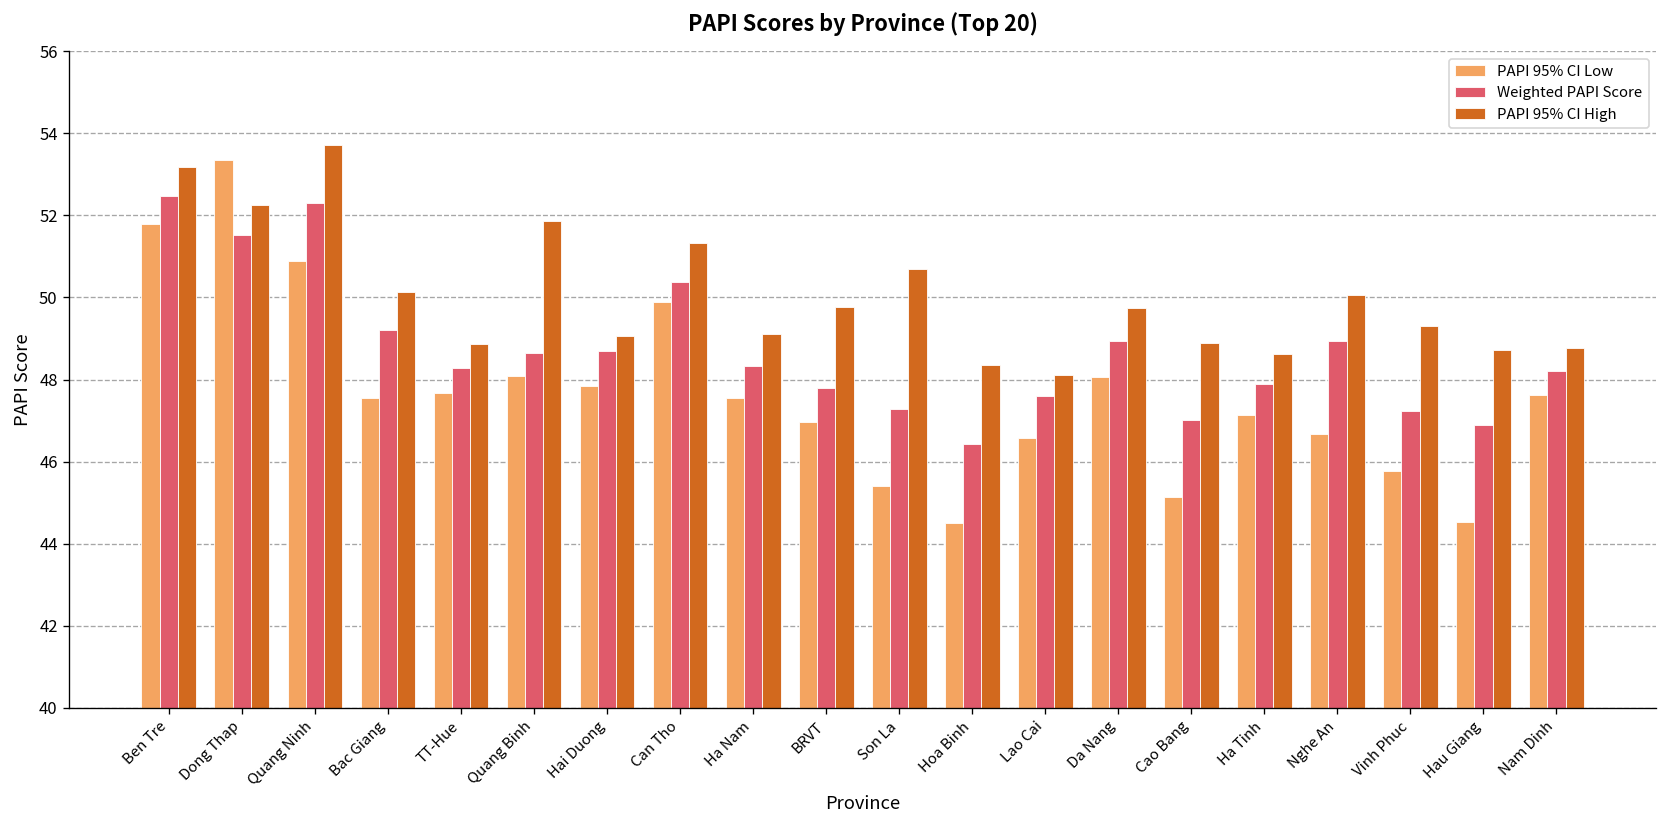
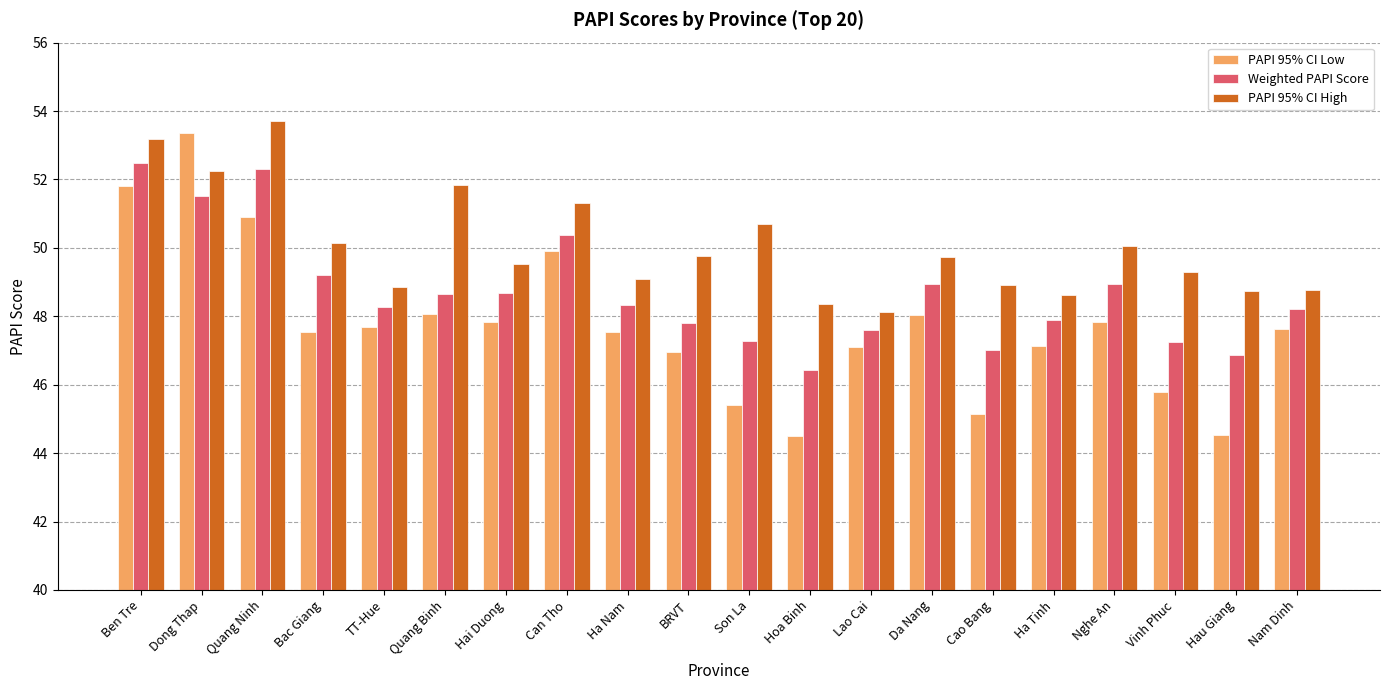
  {
    "PAPI 95% CI Low": {
      "Ben Tre": 51.8,
      "Dong Thap": 53.4,
      "Quang Ninh": 50.9,
      "Bac Giang": 47.6,
      "TT-Hue": 47.7,
      "Quang Binh": 48.1,
      "Hai Duong": 47.8,
      "Can Tho": 49.9,
      "Ha Nam": 47.5,
      "BRVT": 47.0,
      "Son La": 45.4,
      "Hoa Binh": 44.5,
-     "Lao Cai": 46.6,
+     "Lao Cai": 47.1,
      "Da Nang": 48.1,
      "Cao Bang": 45.1,
      "Ha Tinh": 47.1,
-     "Nghe An": 46.7,
+     "Nghe An": 47.8,
      "Vinh Phuc": 45.8,
      "Hau Giang": 44.5,
      "Nam Dinh": 47.6
    },
    "Weighted PAPI Score": {
      "Ben Tre": 52.5,
      "Dong Thap": 51.5,
      "Quang Ninh": 52.3,
      "Bac Giang": 49.2,
      "TT-Hue": 48.3,
      "Quang Binh": 48.7,
      "Hai Duong": 48.7,
      "Can Tho": 50.4,
      "Ha Nam": 48.3,
      "BRVT": 47.8,
      "Son La": 47.3,
      "Hoa Binh": 46.4,
      "Lao Cai": 47.6,
      "Da Nang": 49.0,
      "Cao Bang": 47.0,
      "Ha Tinh": 47.9,
      "Nghe An": 49.0,
      "Vinh Phuc": 47.2,
      "Hau Giang": 46.9,
      "Nam Dinh": 48.2
    },
    "PAPI 95% CI High": {
      "Ben Tre": 53.2,
      "Dong Thap": 52.3,
      "Quang Ninh": 53.7,
      "Bac Giang": 50.1,
      "TT-Hue": 48.9,
      "Quang Binh": 51.9,
-     "Hai Duong": 49.1,
+     "Hai Duong": 49.5,
      "Can Tho": 51.3,
      "Ha Nam": 49.1,
      "BRVT": 49.8,
      "Son La": 50.7,
      "Hoa Binh": 48.4,
      "Lao Cai": 48.1,
      "Da Nang": 49.7,
      "Cao Bang": 48.9,
      "Ha Tinh": 48.6,
      "Nghe An": 50.1,
      "Vinh Phuc": 49.3,
      "Hau Giang": 48.7,
      "Nam Dinh": 48.8
    }
  }
